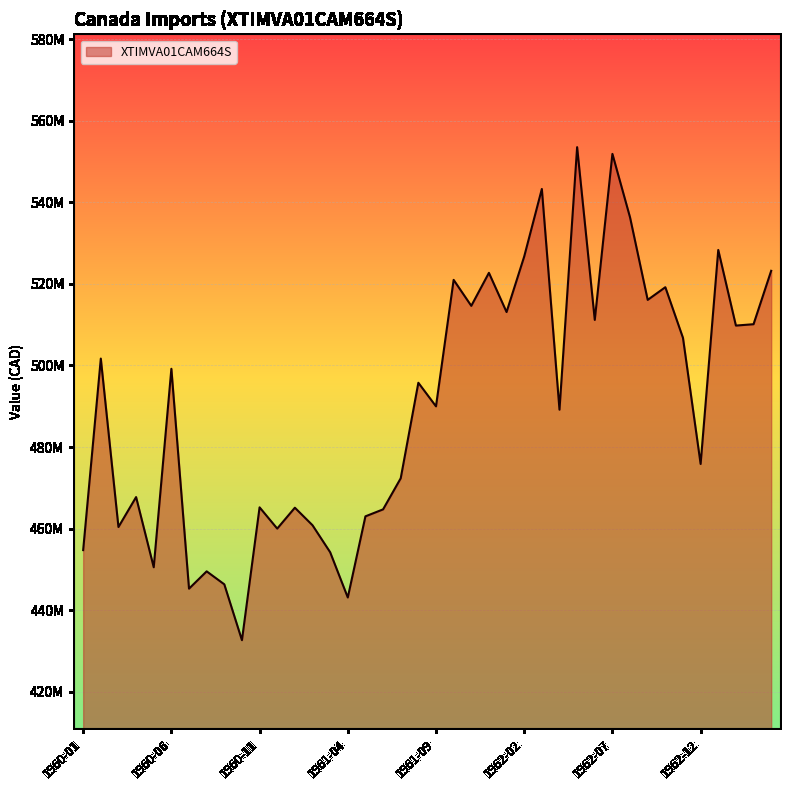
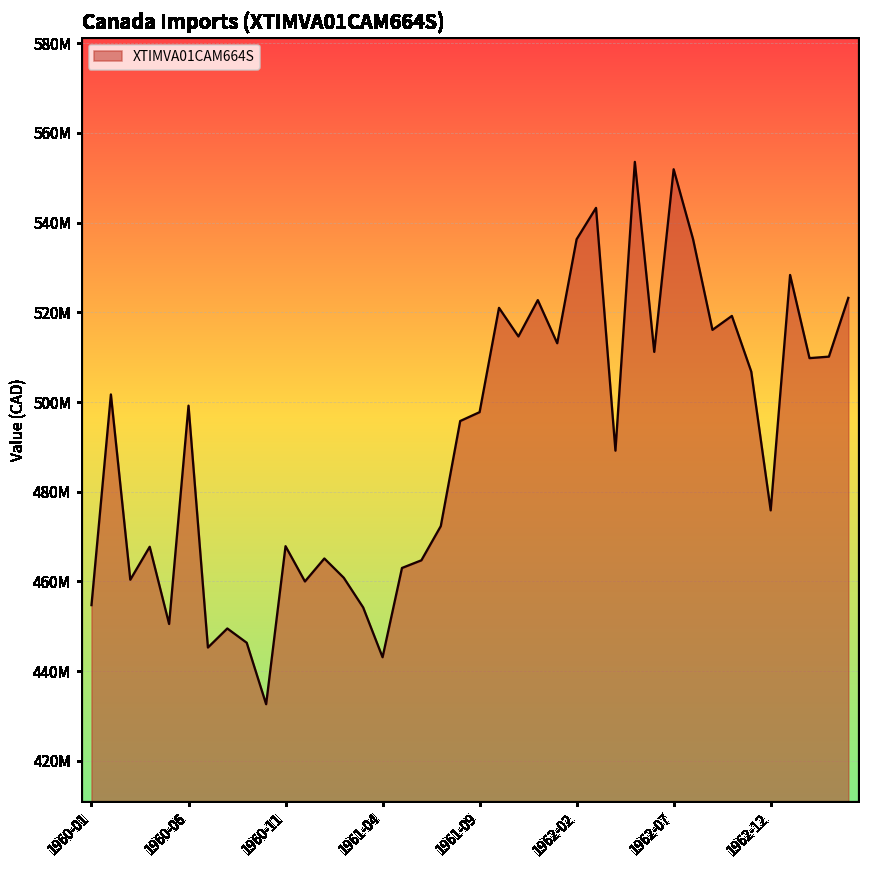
  {
    "1960-01": 455000000,
    "1960-06": 499000000,
-   "1960-11": 465000000,
+   "1960-11": 468000000,
    "1961-04": 443000000,
-   "1961-09": 490000000,
-   "1962-02": 527000000,
+   "1961-09": 498000000,
+   "1962-02": 536000000,
    "1962-07": 552000000,
    "1962-12": 476000000
  }
